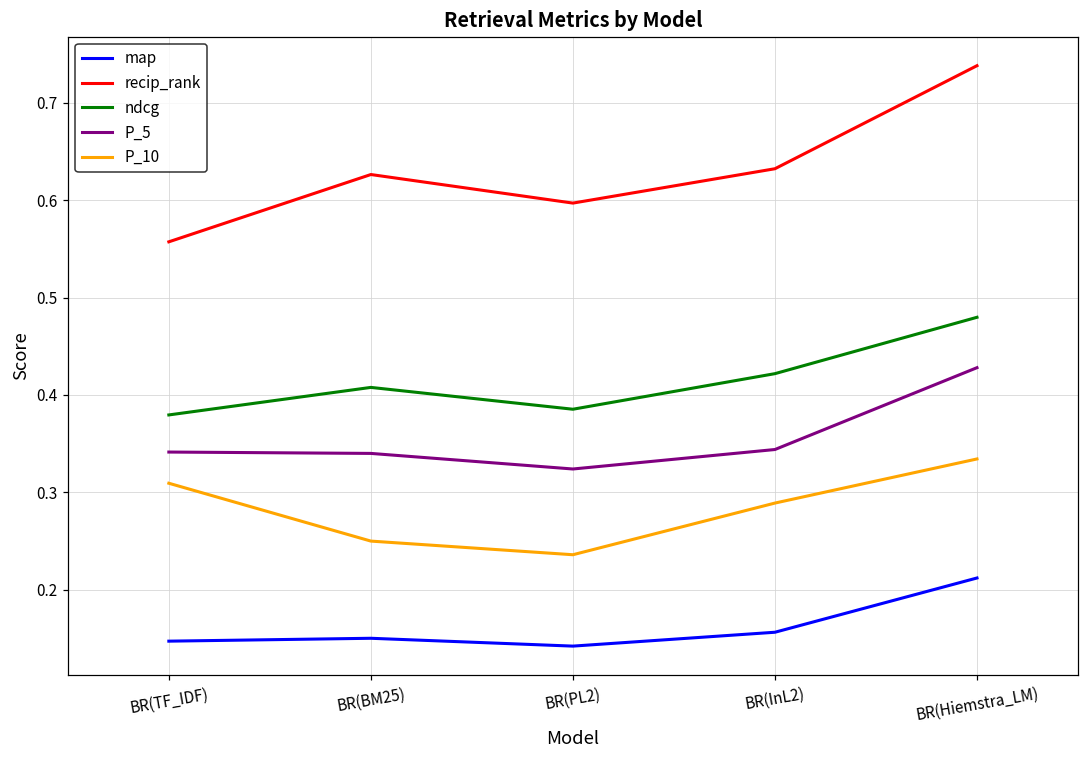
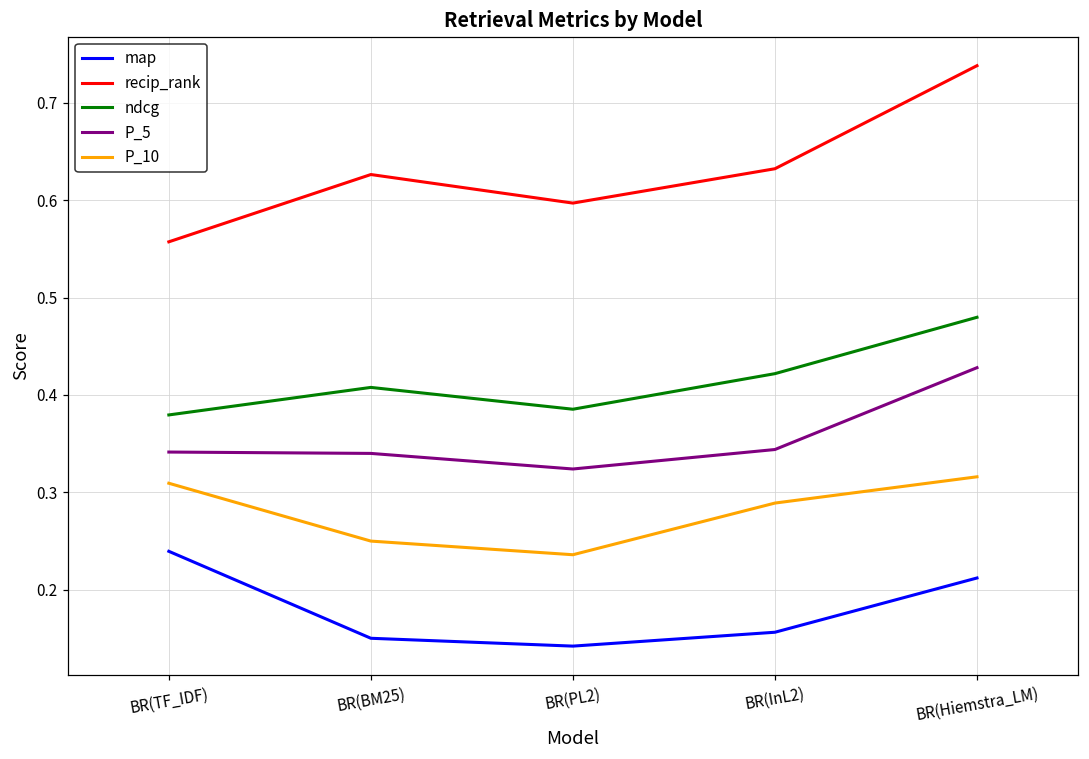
  {
    "map": {
-     "BR(TF_IDF)": 0.15,
+     "BR(TF_IDF)": 0.24,
      "BR(BM25)": 0.15,
      "BR(PL2)": 0.14,
      "BR(InL2)": 0.16,
      "BR(Hiemstra_LM)": 0.21
    },
    "recip_rank": {
      "BR(TF_IDF)": 0.56,
      "BR(BM25)": 0.63,
      "BR(PL2)": 0.60,
      "BR(InL2)": 0.63,
      "BR(Hiemstra_LM)": 0.74
    },
    "ndcg": {
      "BR(TF_IDF)": 0.38,
      "BR(BM25)": 0.41,
      "BR(PL2)": 0.39,
      "BR(InL2)": 0.42,
      "BR(Hiemstra_LM)": 0.48
    },
    "P_5": {
      "BR(TF_IDF)": 0.34,
      "BR(BM25)": 0.34,
      "BR(PL2)": 0.32,
      "BR(InL2)": 0.34,
      "BR(Hiemstra_LM)": 0.43
    },
    "P_10": {
      "BR(TF_IDF)": 0.31,
      "BR(BM25)": 0.25,
      "BR(PL2)": 0.24,
      "BR(InL2)": 0.29,
-     "BR(Hiemstra_LM)": 0.33
+     "BR(Hiemstra_LM)": 0.32
    }
  }
